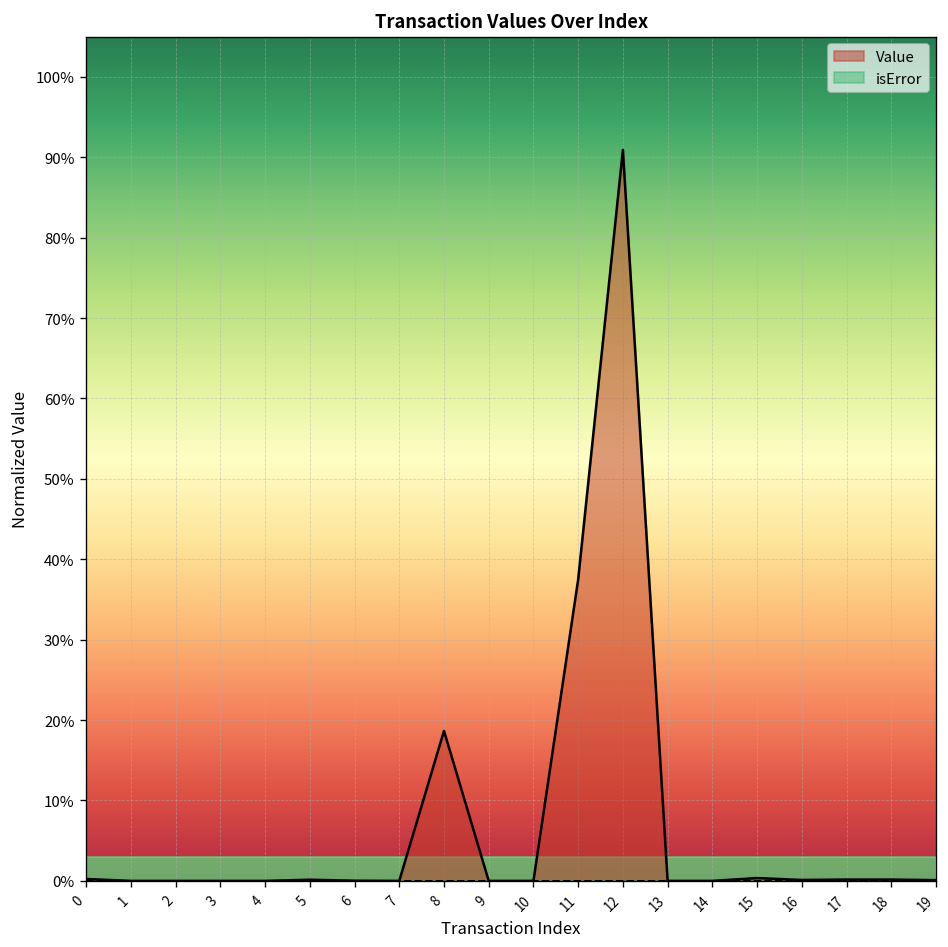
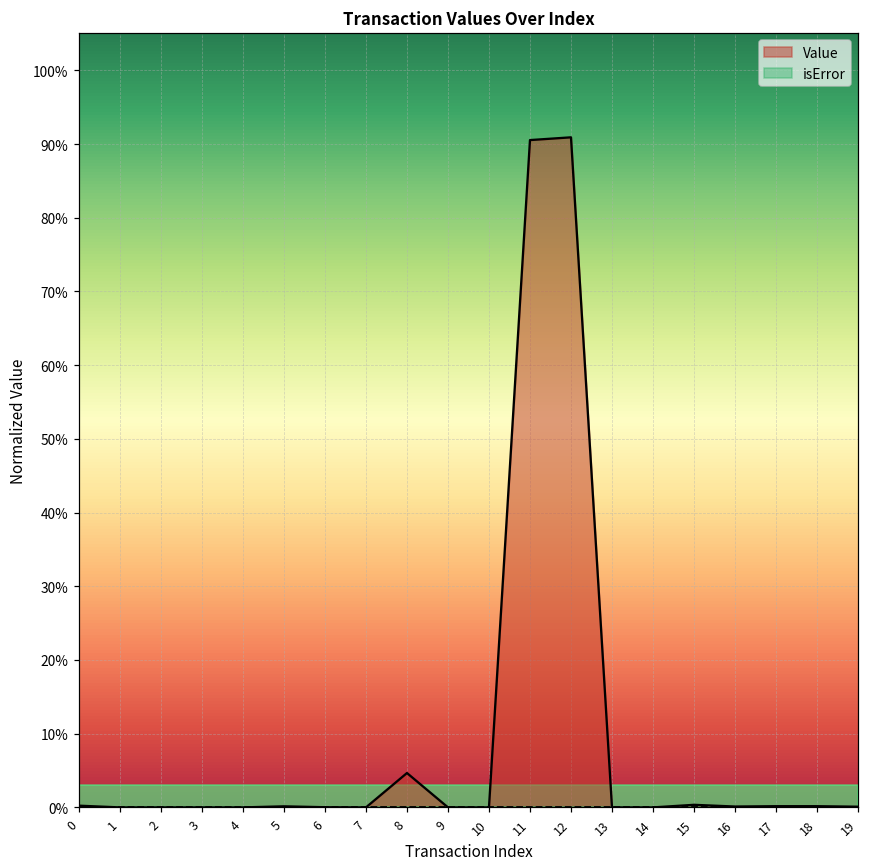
  {
    "Value": {
-     "8": "19%",
-     "11": "37%",
+     "8": "5%",
+     "11": "91%",
      "12": "91%"
    }
  }
